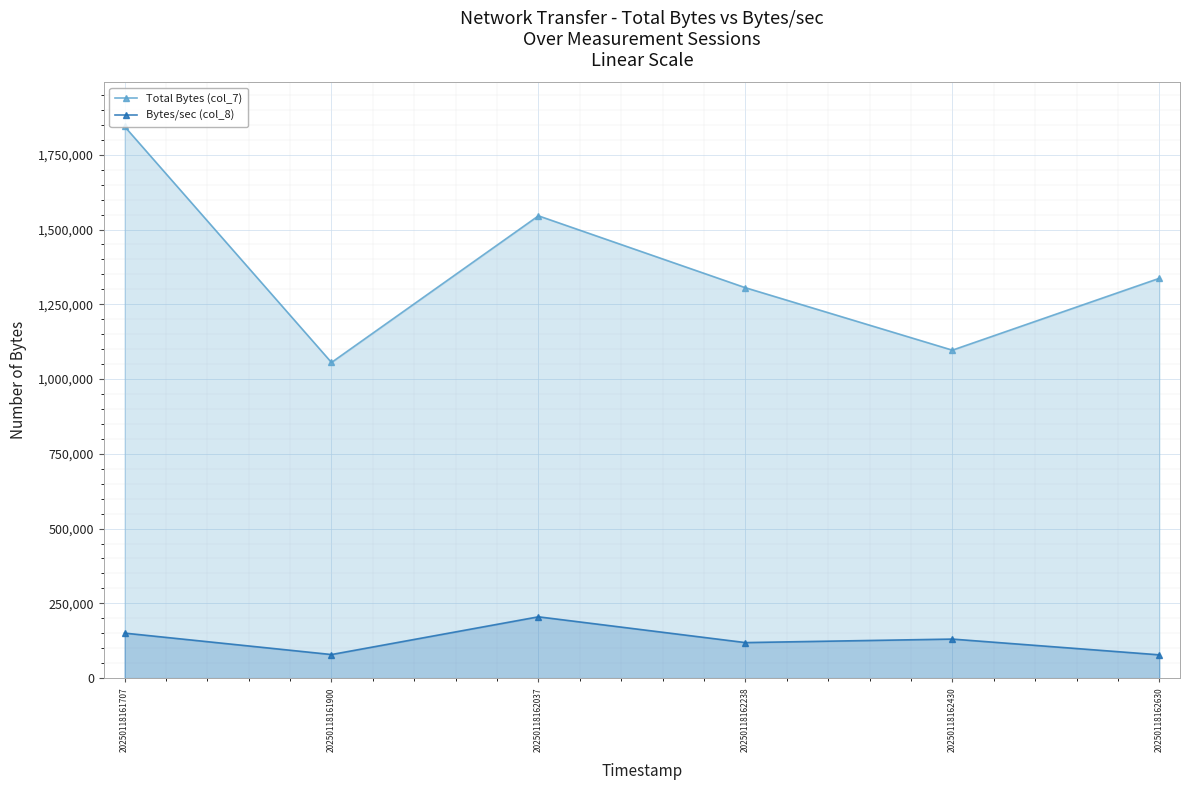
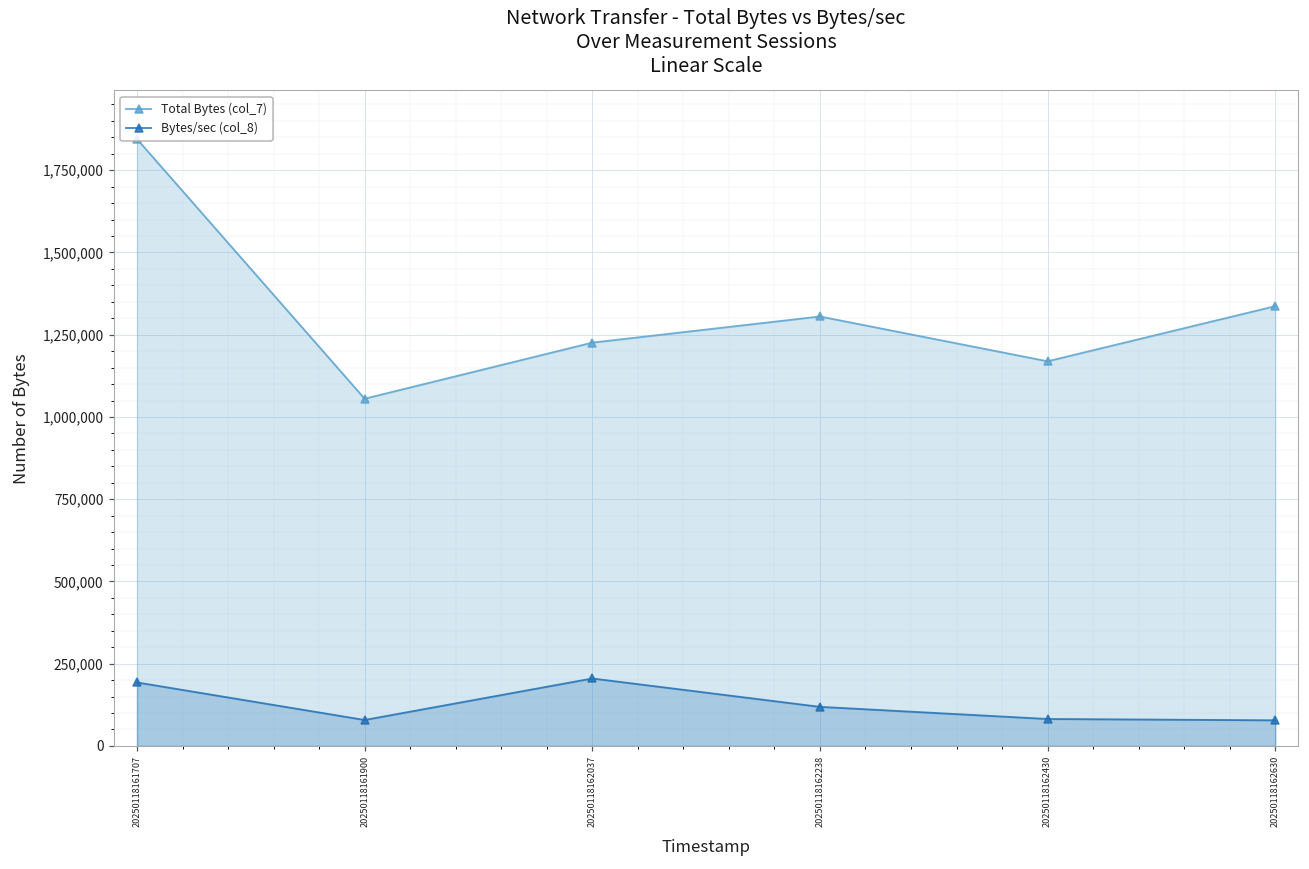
  {
    "Total Bytes (col_7)": {
      "20250118161900": "1,060,000",
-     "20250118162037": "1,550,000",
+     "20250118162037": "1,230,000",
      "20250118162238": "1,310,000",
-     "20250118162430": "1,100,000",
+     "20250118162430": "1,170,000",
      "20250118162630": "1,340,000"
    },
    "Bytes/sec (col_8)": {
-     "20250118161707": "150,000",
+     "20250118161707": "190,000",
      "20250118161900": "80,000",
      "20250118162037": "210,000",
      "20250118162238": "120,000",
-     "20250118162430": "130,000",
+     "20250118162430": "80,000",
      "20250118162630": "80,000"
    }
  }
